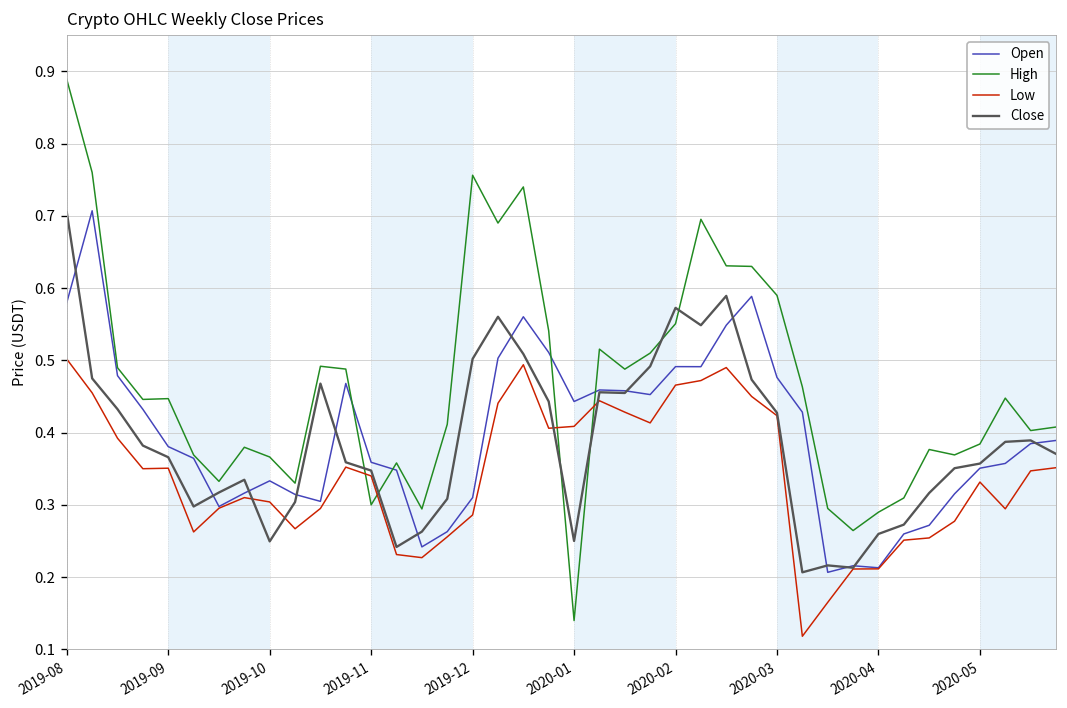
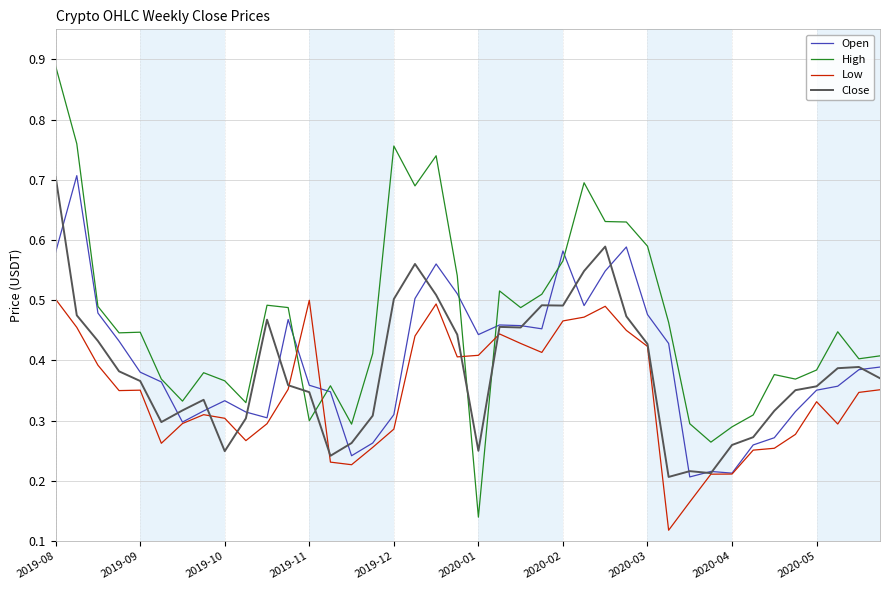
  {
    "Open": {
      "2019-08": 0.58,
      "2019-09": 0.38,
      "2019-10": 0.33,
      "2019-11": 0.36,
      "2019-12": 0.31,
      "2020-01": 0.44,
-     "2020-02": 0.49,
+     "2020-02": 0.58,
      "2020-03": 0.48,
      "2020-05": 0.35
    },
    "High": {
      "2019-08": 0.89,
      "2019-09": 0.45,
      "2019-10": 0.37,
      "2019-11": 0.30,
      "2019-12": 0.76,
      "2020-01": 0.14,
-     "2020-02": 0.55,
+     "2020-02": 0.57,
      "2020-03": 0.59,
      "2020-04": 0.29,
      "2020-05": 0.38
    },
    "Low": {
      "2019-08": 0.50,
      "2019-09": 0.35,
      "2019-10": 0.30,
-     "2019-11": 0.34,
+     "2019-11": 0.50,
      "2019-12": 0.29,
      "2020-01": 0.41,
      "2020-02": 0.47,
      "2020-05": 0.33
    },
    "Close": {
      "2019-08": 0.70,
      "2019-09": 0.37,
      "2019-10": 0.25,
      "2019-11": 0.35,
      "2019-12": 0.50,
      "2020-01": 0.25,
-     "2020-02": 0.57,
+     "2020-02": 0.49,
      "2020-04": 0.26,
      "2020-05": 0.36
    }
  }
